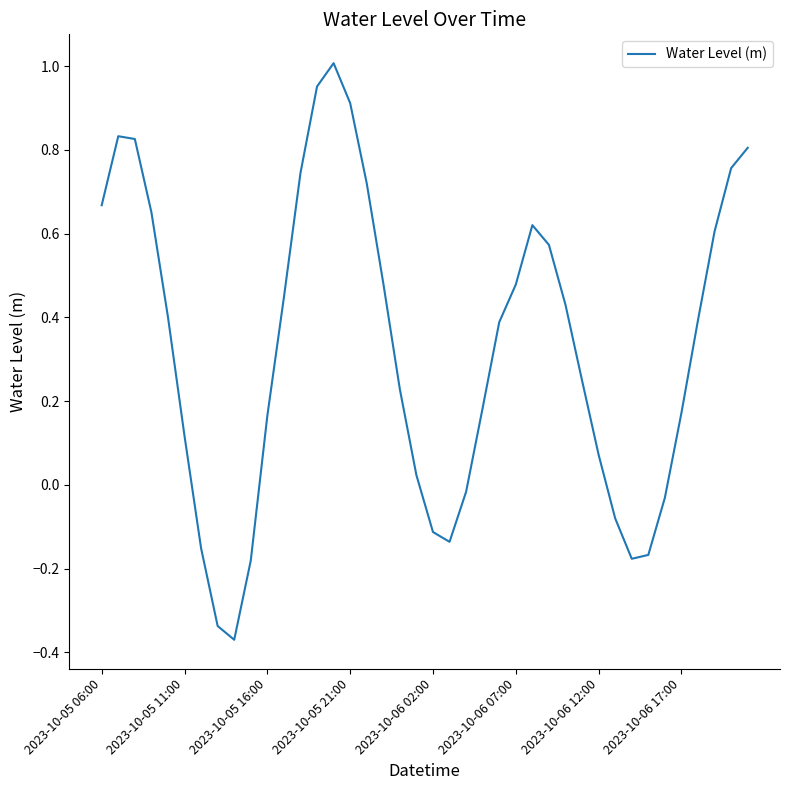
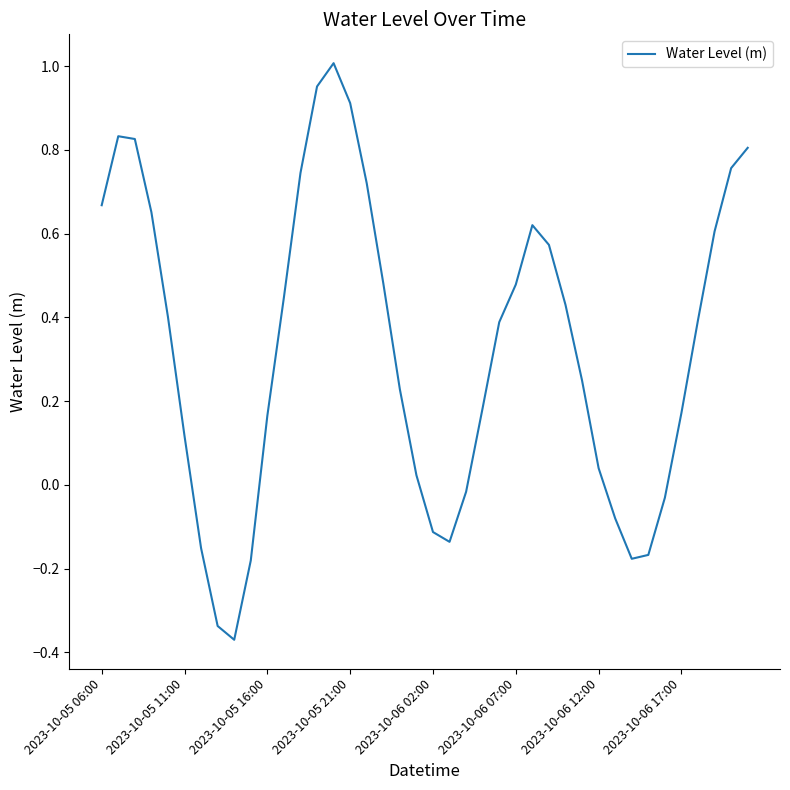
  {
    "2023-10-05 06:00": 0.67,
    "2023-10-05 11:00": 0.12,
    "2023-10-05 16:00": 0.17,
    "2023-10-05 21:00": 0.91,
    "2023-10-06 02:00": -0.11,
    "2023-10-06 07:00": 0.48,
-   "2023-10-06 12:00": 0.07,
+   "2023-10-06 12:00": 0.04,
    "2023-10-06 17:00": 0.17
  }
